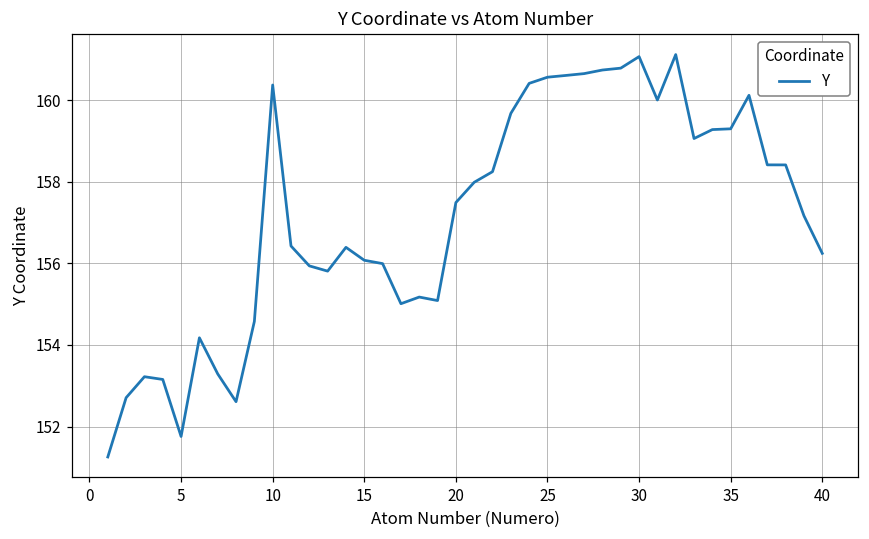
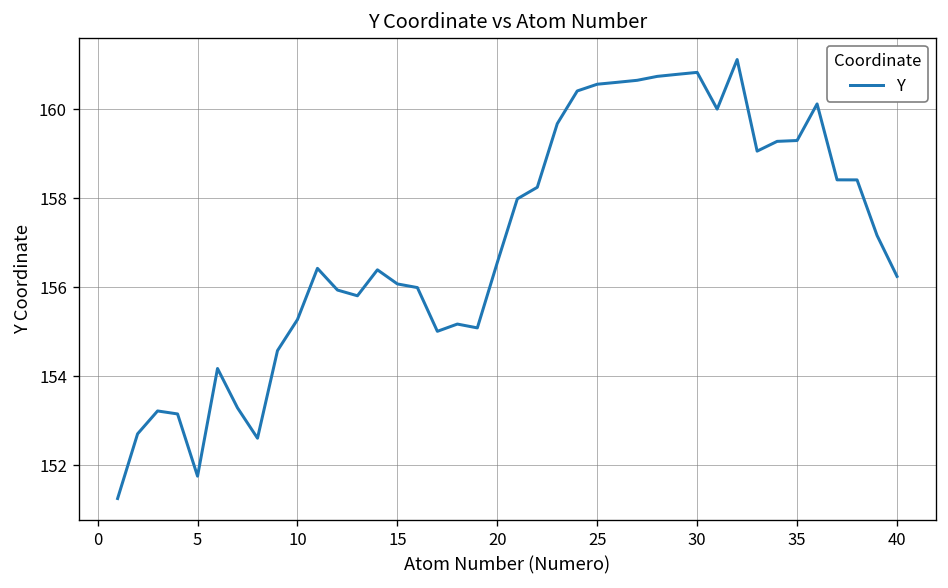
  {
    "5": 151.8,
-   "10": 160.4,
+   "10": 155.3,
    "15": 156.1,
-   "20": 157.5,
+   "20": 156.6,
    "25": 160.6,
-   "30": 161.1,
+   "30": 160.8,
    "35": 159.3,
    "40": 156.2
  }
